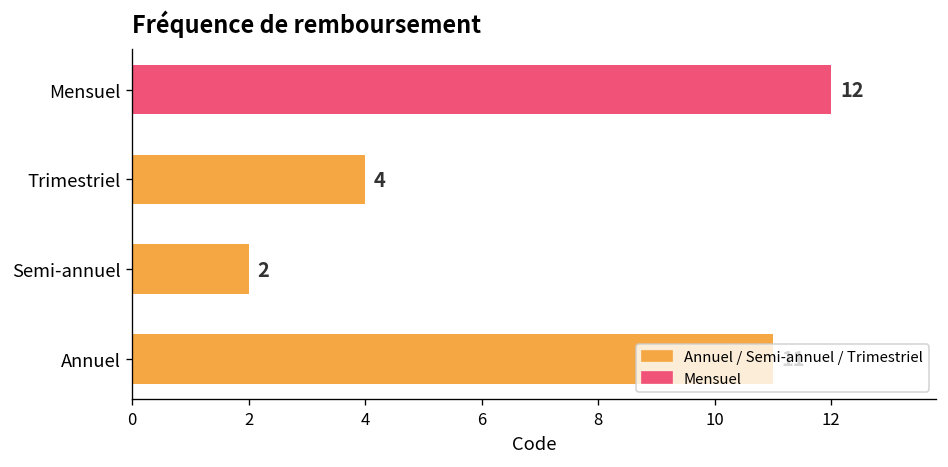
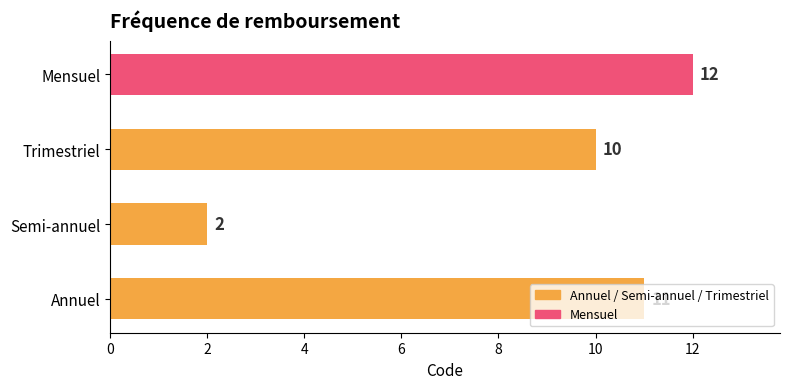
  {
    "Mensuel": 12,
-   "Trimestriel": 4,
+   "Trimestriel": 10,
    "Semi-annuel": 2
  }
